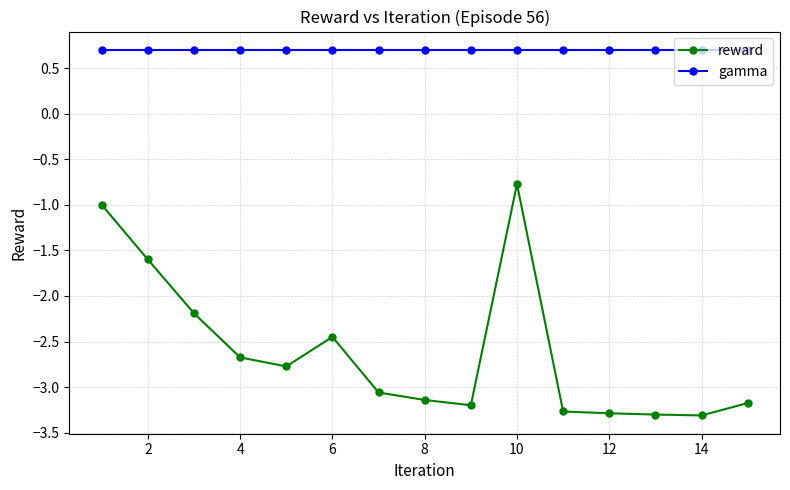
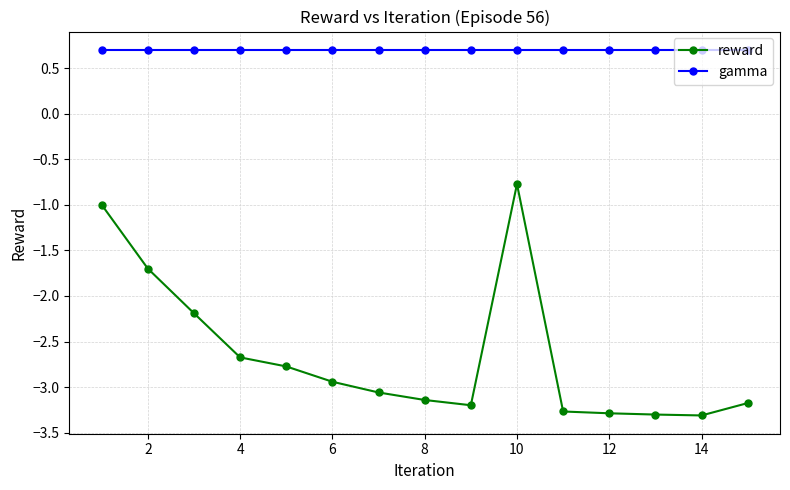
  {
    "reward": {
-     "2": -1.6,
+     "2": -1.7,
      "4": -2.7,
-     "6": -2.4,
+     "6": -2.9,
      "8": -3.1,
      "10": -0.8,
      "12": -3.3,
      "14": -3.3
    },
    "gamma": {
      "2": 0.7,
      "4": 0.7,
      "6": 0.7,
      "8": 0.7,
      "10": 0.7,
      "12": 0.7
    }
  }
